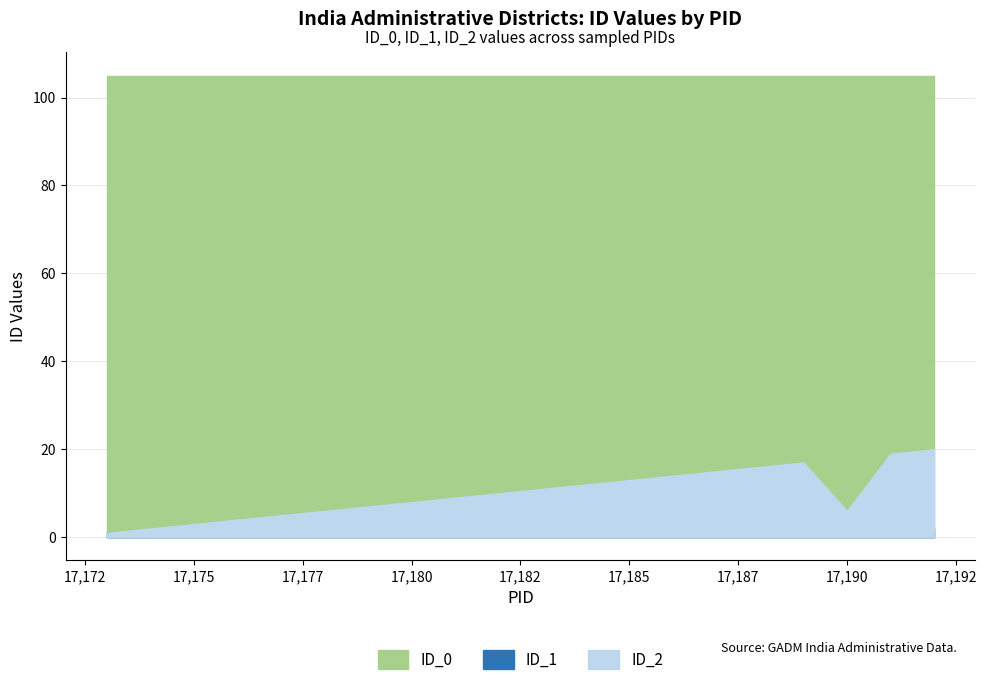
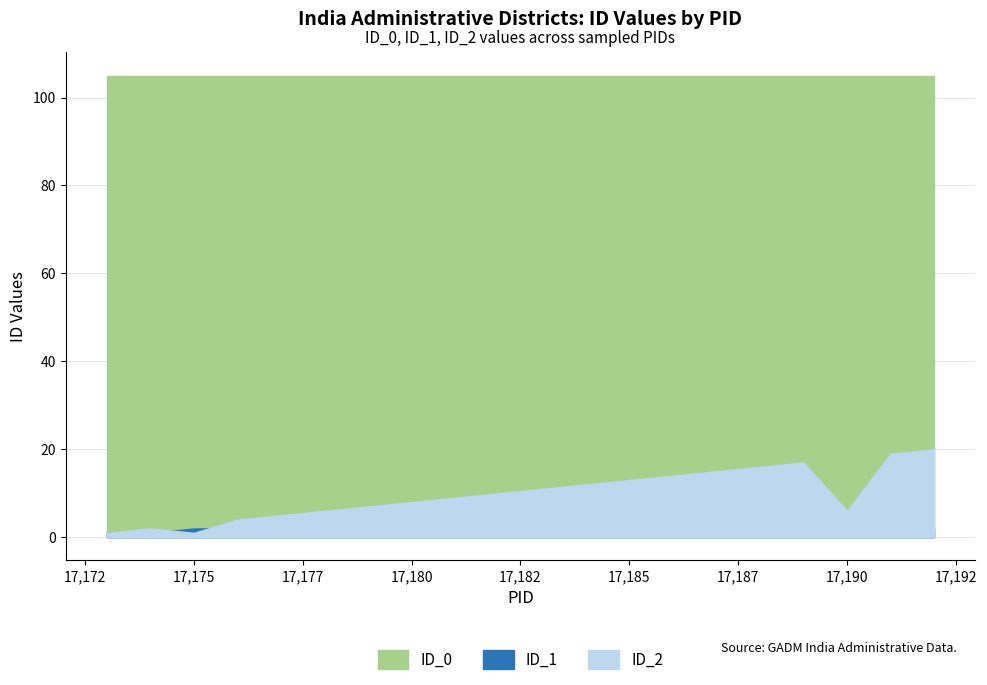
  {
    "ID_0": {
      "17,175": 105,
      "17,180": 105,
      "17,185": 105,
      "17,190": 105
    },
    "ID_2": {
-     "17,175": 3,
+     "17,175": 1,
      "17,180": 8,
      "17,185": 13,
      "17,190": 6
    }
  }
